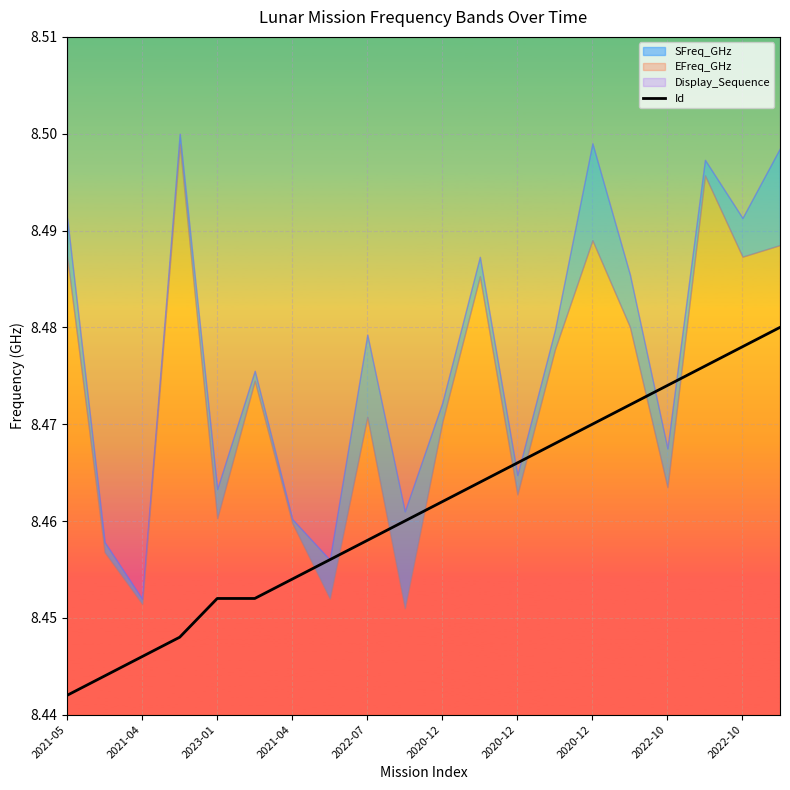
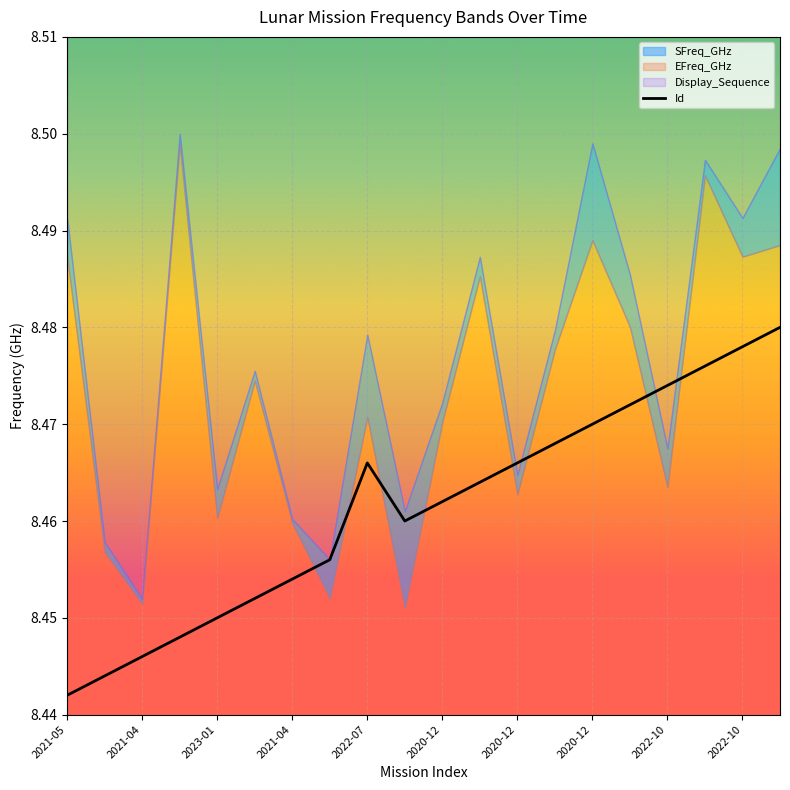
  {
    "Id": {
      "2021-05": 8.442,
-     "2023-01": 8.452,
-     "2022-07": 8.458
+     "2023-01": 8.450,
+     "2022-07": 8.466
    },
    "EFreq_GHz": {
      "2021-05": 8.487,
      "2023-01": 8.460,
      "2022-07": 8.471
    }
  }
